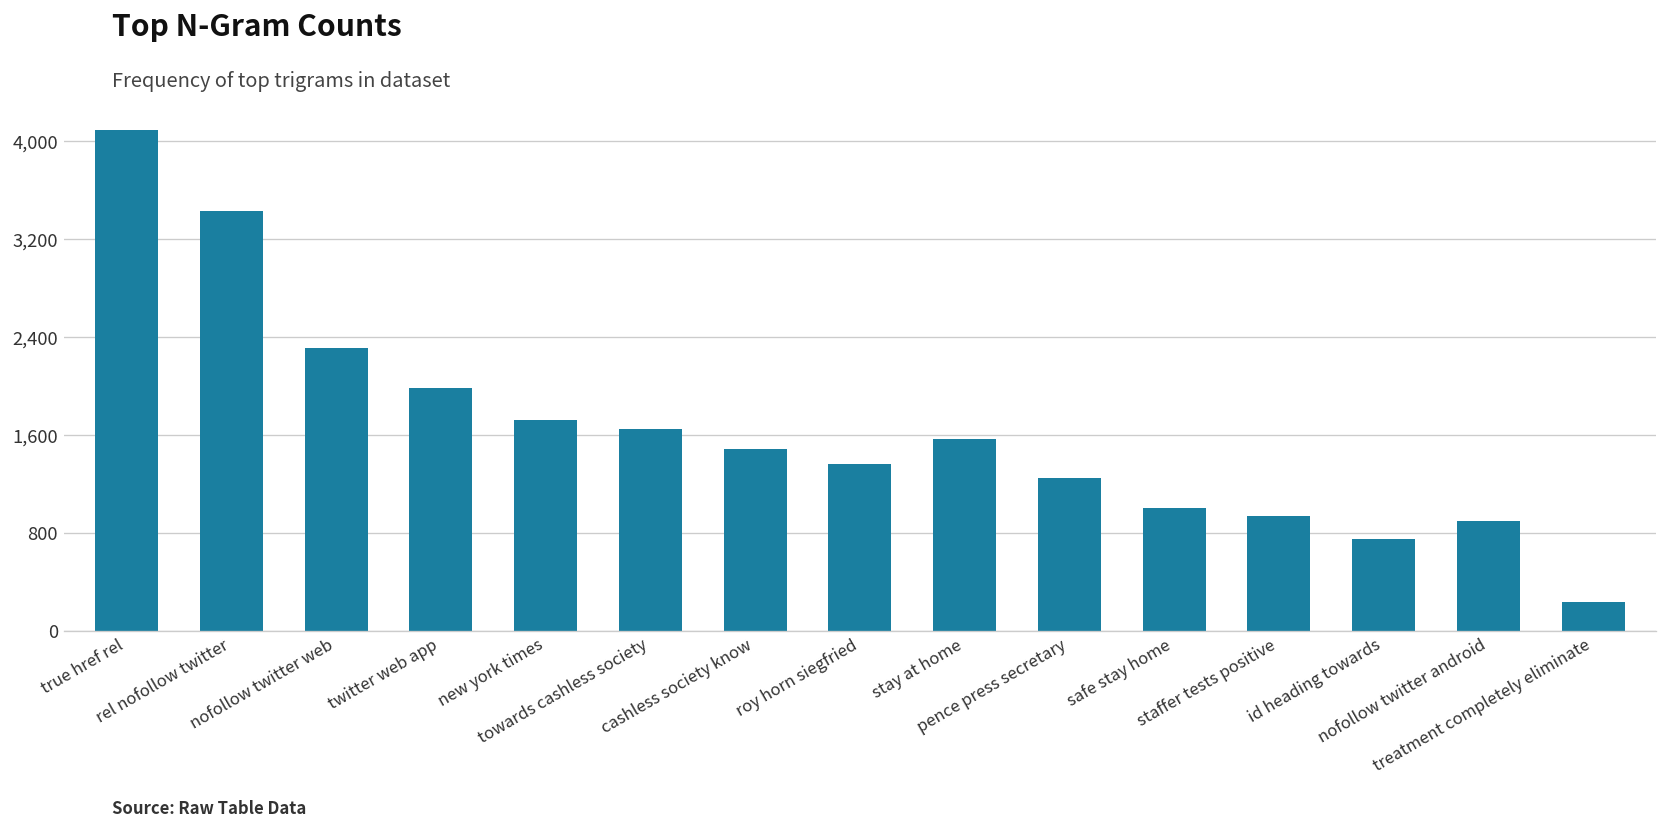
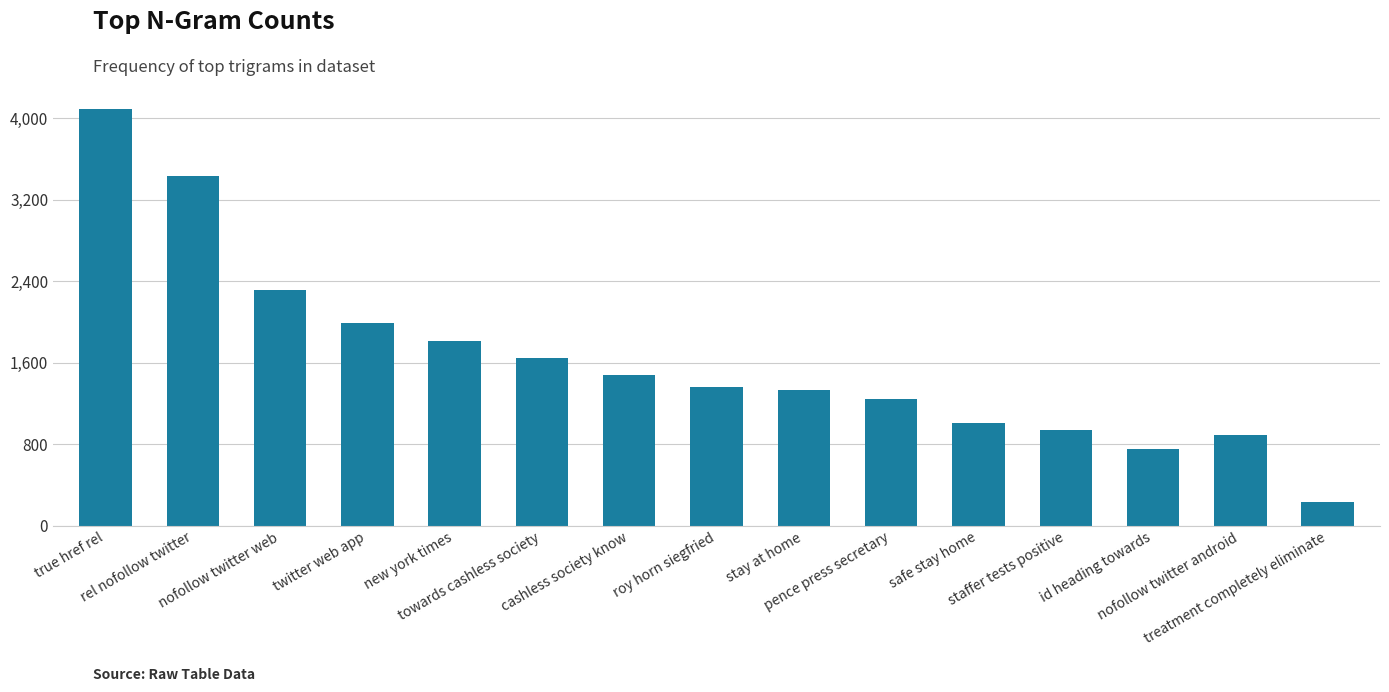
  {
    "true href rel": "4,090",
    "rel nofollow twitter": "3,430",
    "nofollow twitter web": "2,310",
    "twitter web app": "1,990",
-   "new york times": "1,730",
+   "new york times": "1,820",
    "towards cashless society": "1,650",
    "cashless society know": "1,480",
    "roy horn siegfried": "1,360",
-   "stay at home": "1,570",
+   "stay at home": "1,330",
    "pence press secretary": "1,250",
    "safe stay home": "1,010",
    "staffer tests positive": "940",
    "id heading towards": "750",
    "nofollow twitter android": "890",
    "treatment completely eliminate": "230"
  }
